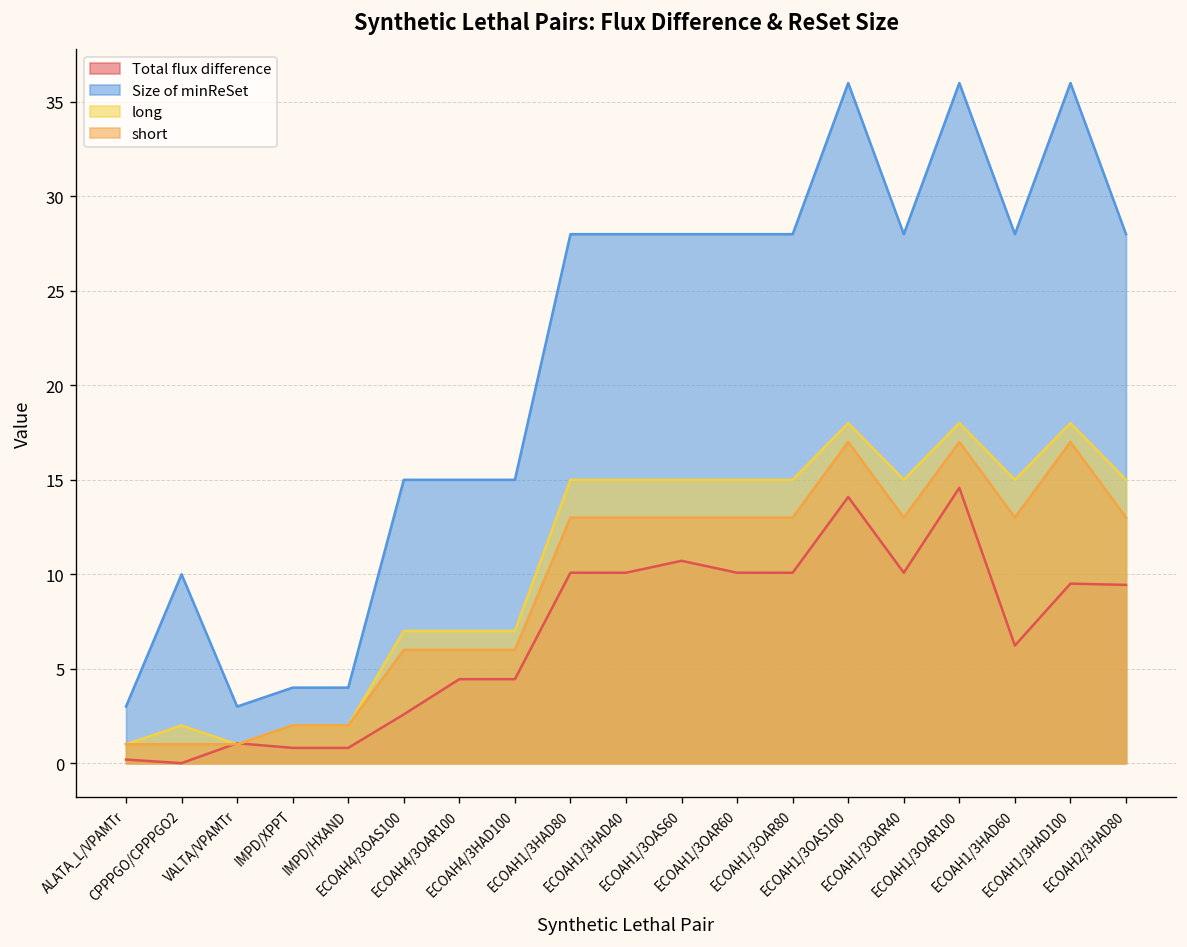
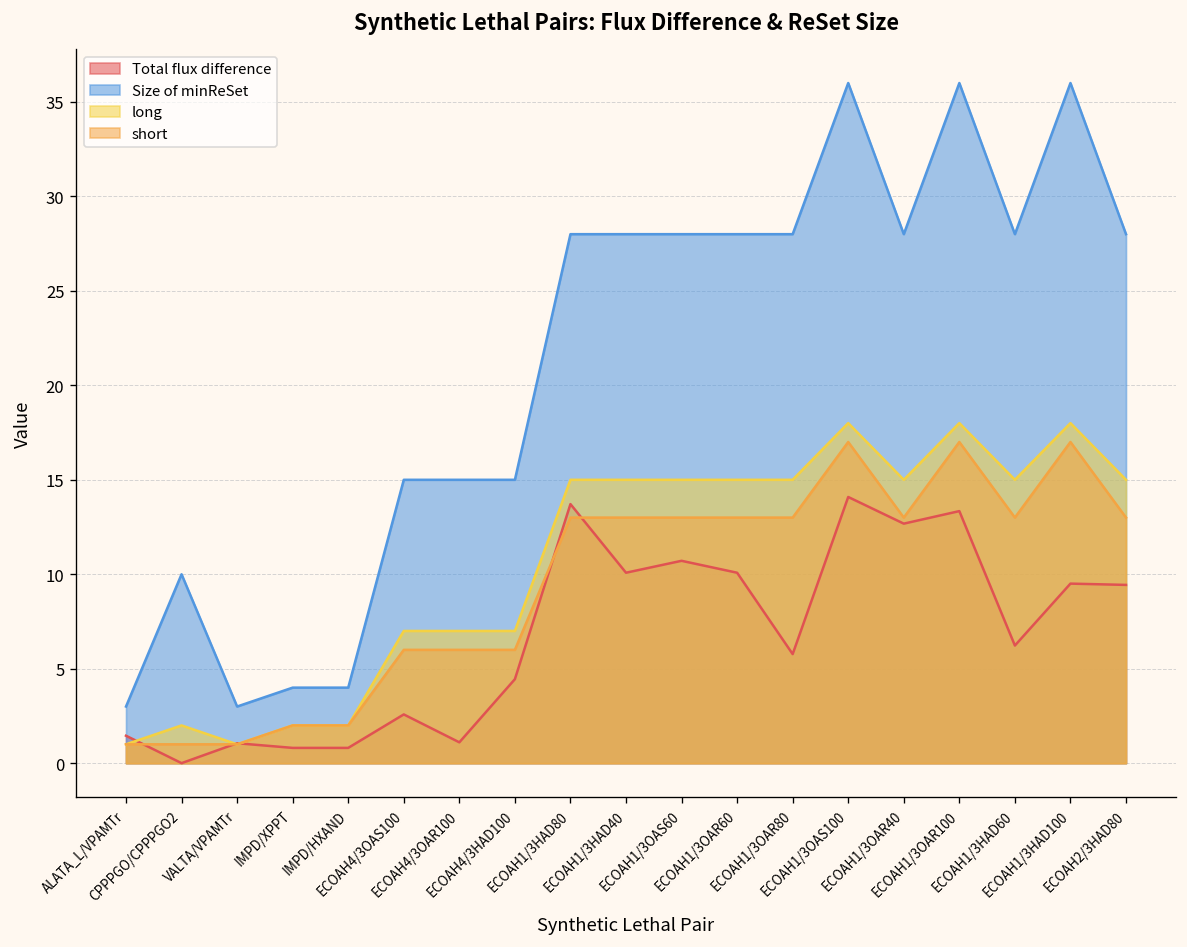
  {
    "Total flux difference": {
-     "ALATA_L/VPAMTr": 0.2,
+     "ALATA_L/VPAMTr": 1.5,
      "CPPPGO/CPPPGO2": 0.0,
      "IMPD/XPPT": 0.8,
      "IMPD/HXAND": 0.8,
      "ECOAH4/3OAS100": 2.6,
-     "ECOAH4/3OAR100": 4.4,
+     "ECOAH4/3OAR100": 1.1,
      "ECOAH4/3HAD100": 4.4,
-     "ECOAH1/3HAD80": 10.1,
+     "ECOAH1/3HAD80": 13.7,
      "ECOAH1/3HAD40": 10.1,
      "ECOAH1/3OAS60": 10.7,
      "ECOAH1/3OAR60": 10.1,
-     "ECOAH1/3OAR80": 10.1,
+     "ECOAH1/3OAR80": 5.8,
      "ECOAH1/3OAS100": 14.1,
-     "ECOAH1/3OAR40": 10.1,
-     "ECOAH1/3OAR100": 14.6,
+     "ECOAH1/3OAR40": 12.7,
+     "ECOAH1/3OAR100": 13.3,
      "ECOAH1/3HAD60": 6.2,
      "ECOAH1/3HAD100": 9.5,
      "ECOAH2/3HAD80": 9.4
    },
    "Size of minReSet": {
      "ALATA_L/VPAMTr": 3.0,
      "CPPPGO/CPPPGO2": 10.0,
      "VALTA/VPAMTr": 3.0,
      "IMPD/XPPT": 4.0,
      "IMPD/HXAND": 4.0,
      "ECOAH4/3OAS100": 15.0,
      "ECOAH4/3OAR100": 15.0,
      "ECOAH4/3HAD100": 15.0,
      "ECOAH1/3HAD80": 28.0,
      "ECOAH1/3HAD40": 28.0,
      "ECOAH1/3OAS60": 28.0,
      "ECOAH1/3OAR60": 28.0,
      "ECOAH1/3OAR80": 28.0,
      "ECOAH1/3OAS100": 36.0,
      "ECOAH1/3OAR40": 28.0,
      "ECOAH1/3OAR100": 36.0,
      "ECOAH1/3HAD60": 28.0,
      "ECOAH1/3HAD100": 36.0,
      "ECOAH2/3HAD80": 28.0
    }
  }
